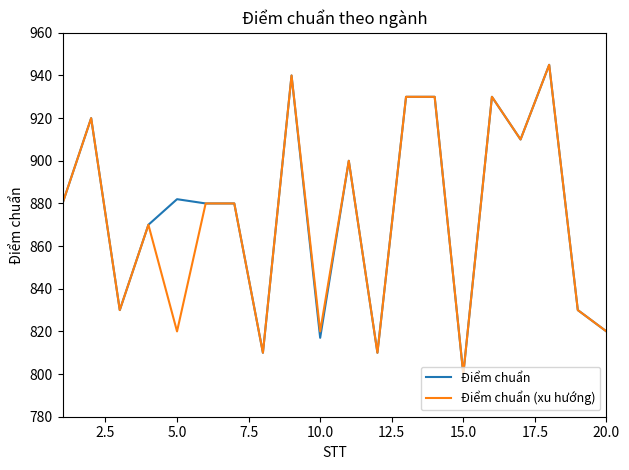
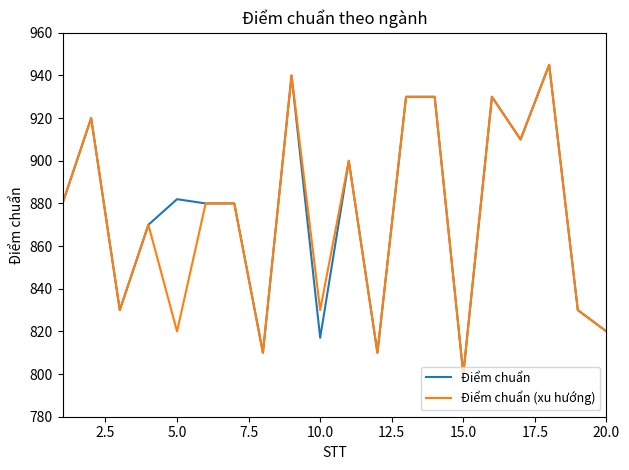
  {
    "Điểm chuẩn": {
      "5.0": 882,
      "10.0": 817
    },
    "Điểm chuẩn (xu hướng)": {
      "5.0": 820,
-     "10.0": 820
+     "10.0": 830
    }
  }
